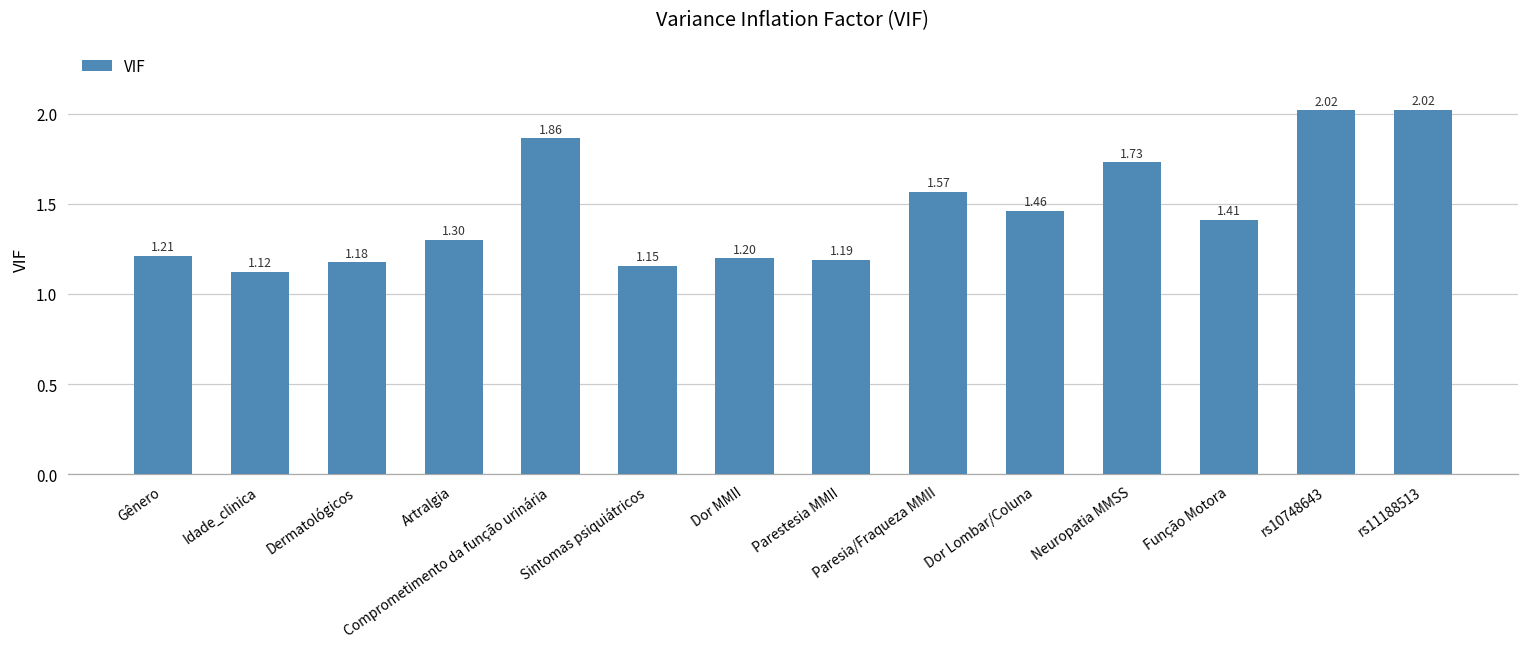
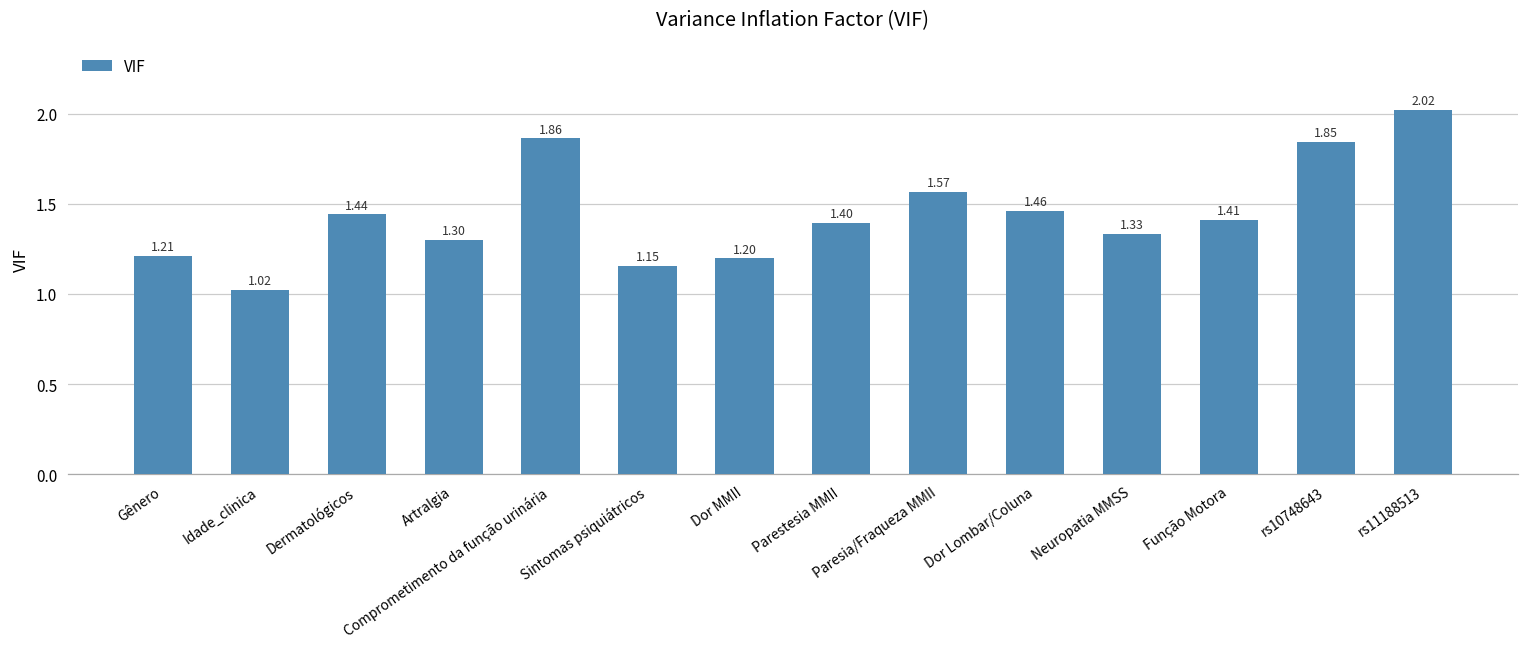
  {
    "Gênero": 1.21,
-   "Idade_clinica": 1.12,
-   "Dermatológicos": 1.18,
+   "Idade_clinica": 1.02,
+   "Dermatológicos": 1.44,
    "Artralgia": 1.30,
    "Comprometimento da função urinária": 1.86,
    "Sintomas psiquiátricos": 1.15,
    "Dor MMII": 1.20,
-   "Parestesia MMII": 1.19,
+   "Parestesia MMII": 1.40,
    "Paresia/Fraqueza MMII": 1.57,
    "Dor Lombar/Coluna": 1.46,
-   "Neuropatia MMSS": 1.73,
+   "Neuropatia MMSS": 1.33,
    "Função Motora": 1.41,
-   "rs10748643": 2.02,
+   "rs10748643": 1.85,
    "rs11188513": 2.02
  }
